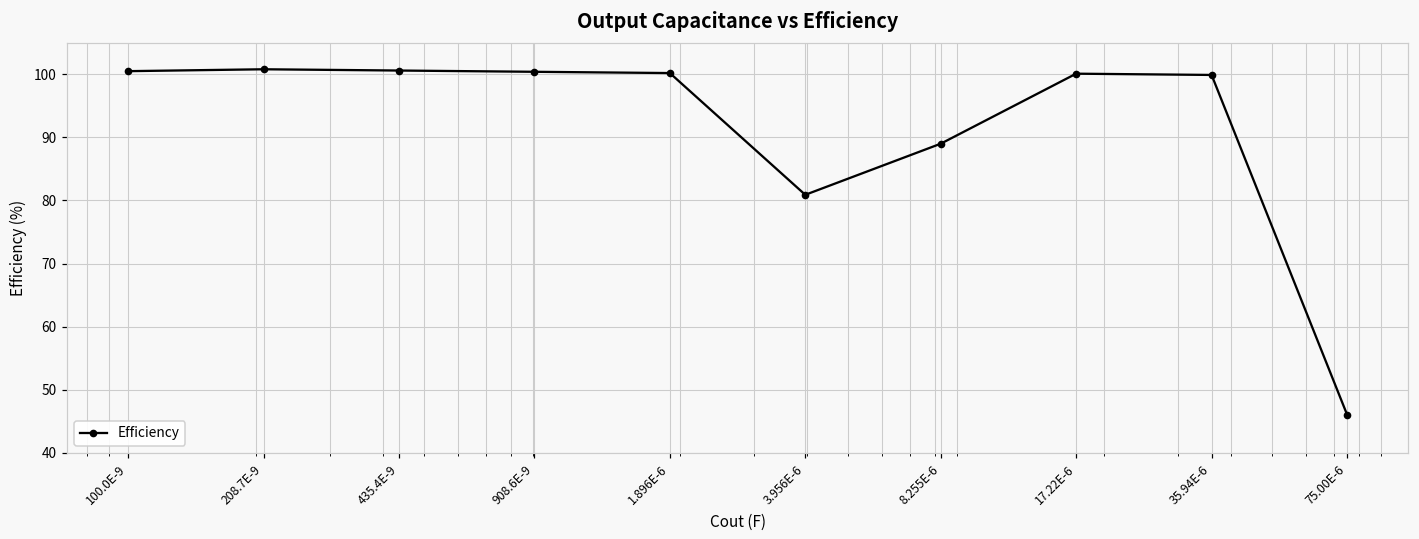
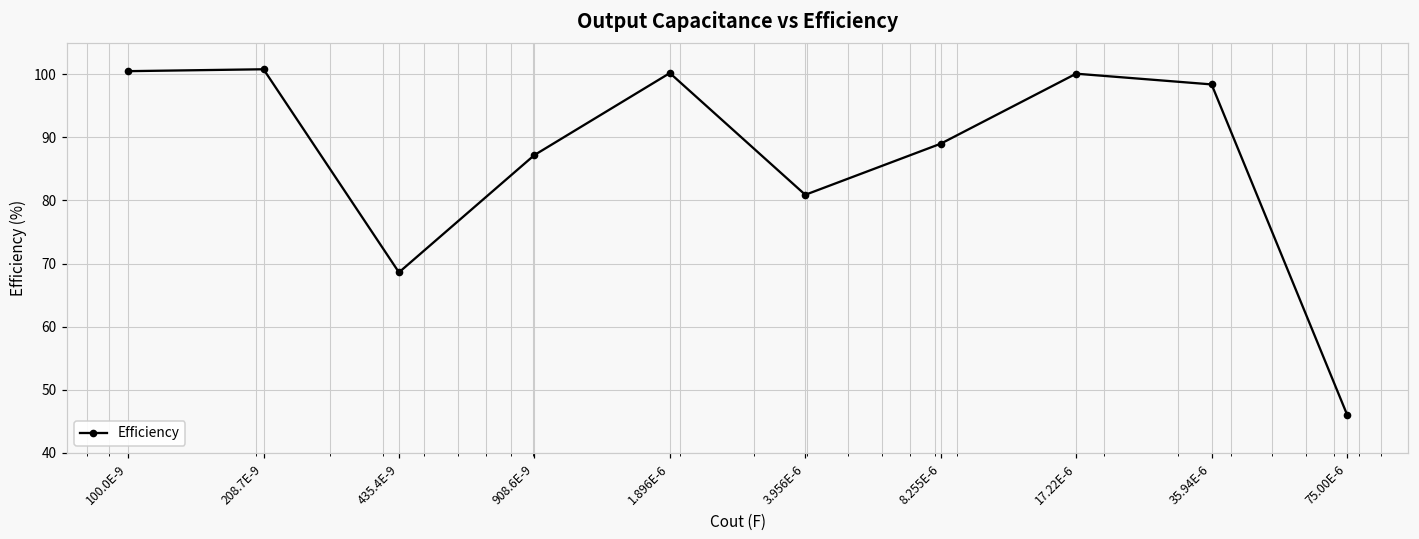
  {
    "100.0E-9": 101,
    "208.7E-9": 101,
-   "435.4E-9": 101,
-   "908.6E-9": 100,
+   "435.4E-9": 69,
+   "908.6E-9": 87,
    "1.896E-6": 100,
    "3.956E-6": 81,
    "8.255E-6": 89,
    "17.22E-6": 100,
-   "35.94E-6": 100,
+   "35.94E-6": 98,
    "75.00E-6": 46
  }
